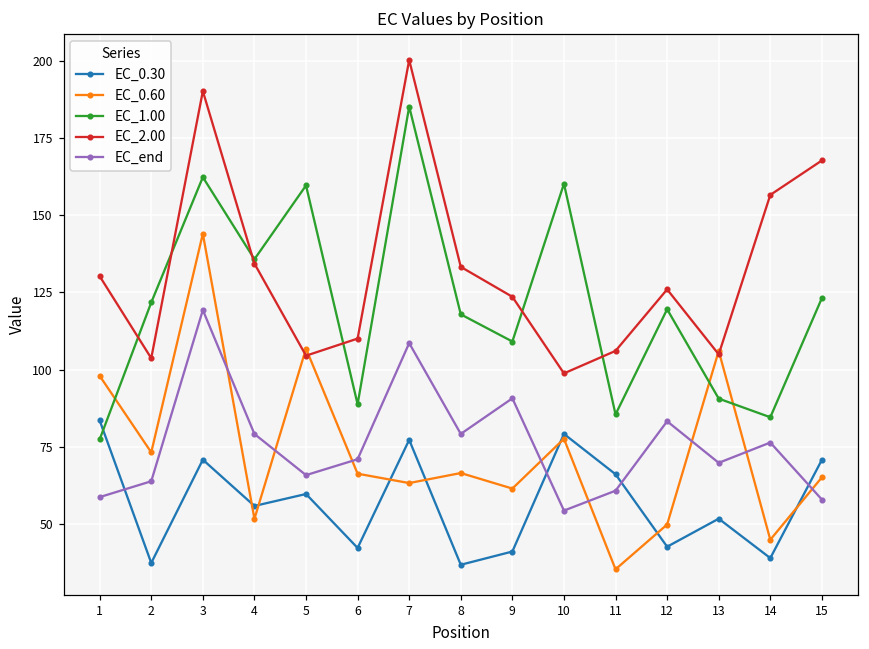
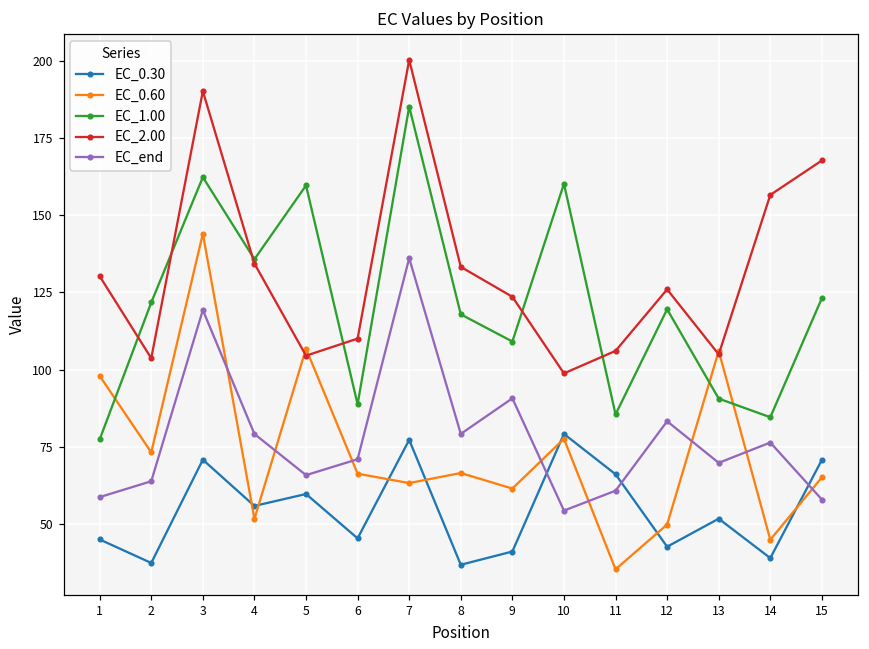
  {
    "EC_0.30": {
-     "1": 83,
+     "1": 45,
      "2": 37,
      "3": 71,
      "4": 56,
      "5": 60,
-     "6": 42,
+     "6": 45,
      "7": 77,
      "8": 37,
      "9": 41,
      "10": 79,
      "11": 66,
      "12": 43,
      "13": 52,
      "14": 39,
      "15": 71
    },
    "EC_0.60": {
      "1": 98,
      "2": 73,
      "3": 144,
      "4": 52,
      "5": 107,
      "6": 66,
      "7": 63,
      "8": 66,
      "9": 61,
      "10": 78,
      "11": 35,
      "12": 50,
      "13": 106,
      "14": 45,
      "15": 65
    },
    "EC_1.00": {
      "1": 77,
      "2": 122,
      "3": 162,
      "4": 136,
      "5": 160,
      "6": 89,
      "7": 185,
      "8": 118,
      "9": 109,
      "10": 160,
      "11": 85,
      "12": 120,
      "13": 91,
      "14": 85,
      "15": 123
    },
    "EC_2.00": {
      "1": 130,
      "2": 104,
      "3": 190,
      "4": 134,
      "5": 104,
      "6": 110,
      "7": 200,
      "8": 133,
      "9": 124,
      "10": 99,
      "11": 106,
      "12": 126,
      "13": 105,
      "14": 157,
      "15": 168
    },
    "EC_end": {
      "1": 59,
      "2": 64,
      "3": 119,
      "4": 79,
      "5": 66,
      "6": 71,
-     "7": 109,
+     "7": 136,
      "8": 79,
      "9": 91,
      "10": 54,
      "11": 61,
      "12": 83,
      "13": 70,
      "14": 76,
      "15": 58
    }
  }
